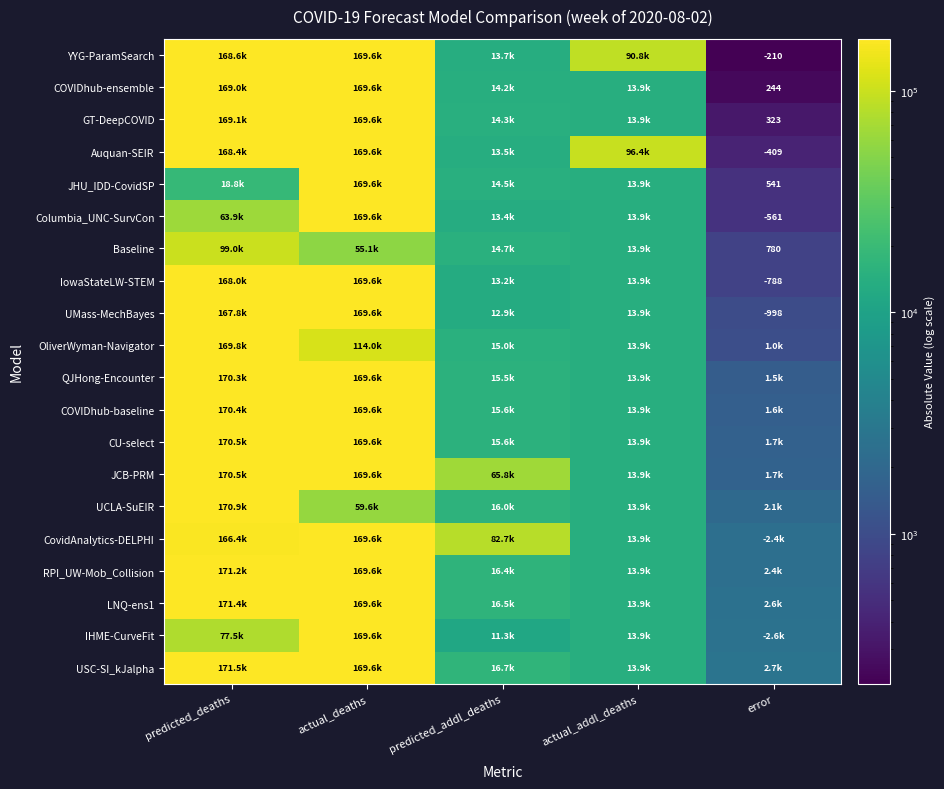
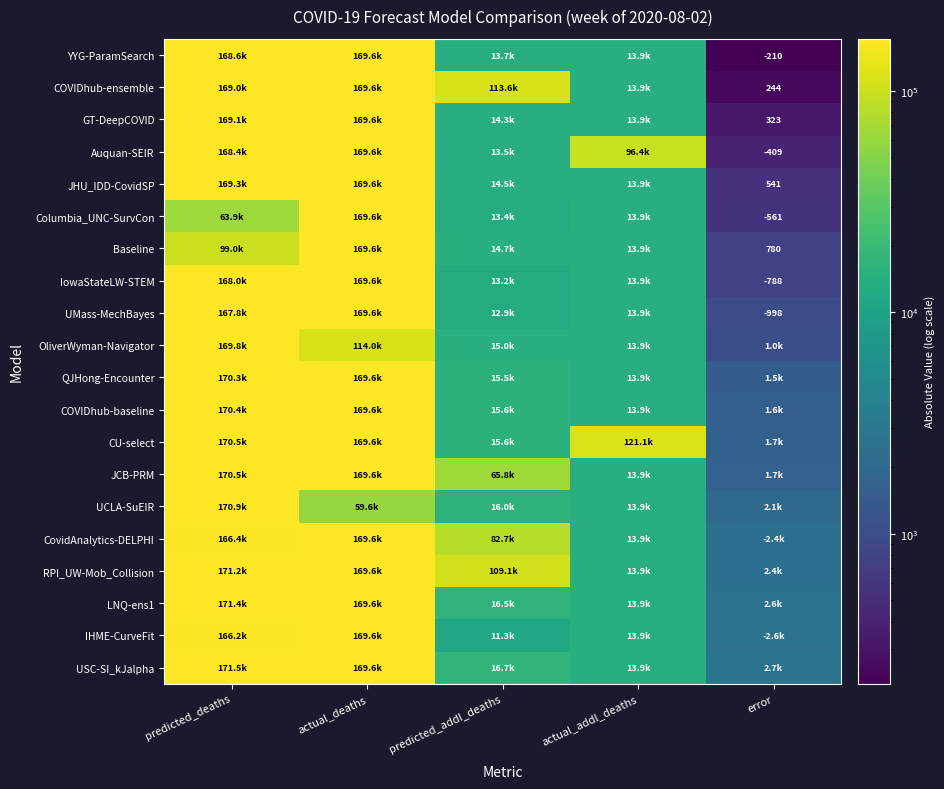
  {
    "YYG-ParamSearch": {
      "predicted_deaths": "168.6k",
      "actual_deaths": "169.6k",
      "predicted_addl_deaths": "13.7k",
-     "actual_addl_deaths": "90.8k",
+     "actual_addl_deaths": "13.9k",
      "error": "-210"
    },
    "COVIDhub-ensemble": {
      "predicted_deaths": "169.0k",
      "actual_deaths": "169.6k",
-     "predicted_addl_deaths": "14.2k",
+     "predicted_addl_deaths": "113.6k",
      "actual_addl_deaths": "13.9k",
      "error": "244"
    },
    "GT-DeepCOVID": {
      "predicted_deaths": "169.1k",
      "actual_deaths": "169.6k",
      "predicted_addl_deaths": "14.3k",
      "actual_addl_deaths": "13.9k",
      "error": "323"
    },
    "Auquan-SEIR": {
      "predicted_deaths": "168.4k",
      "actual_deaths": "169.6k",
      "predicted_addl_deaths": "13.5k",
      "actual_addl_deaths": "96.4k",
      "error": "-409"
    },
    "JHU_IDD-CovidSP": {
-     "predicted_deaths": "18.8k",
+     "predicted_deaths": "169.3k",
      "actual_deaths": "169.6k",
      "predicted_addl_deaths": "14.5k",
      "actual_addl_deaths": "13.9k",
      "error": "541"
    },
    "Columbia_UNC-SurvCon": {
      "predicted_deaths": "63.9k",
      "actual_deaths": "169.6k",
      "predicted_addl_deaths": "13.4k",
      "actual_addl_deaths": "13.9k",
      "error": "-561"
    },
    "Baseline": {
      "predicted_deaths": "99.0k",
-     "actual_deaths": "55.1k",
+     "actual_deaths": "169.6k",
      "predicted_addl_deaths": "14.7k",
      "actual_addl_deaths": "13.9k",
      "error": "780"
    },
    "IowaStateLW-STEM": {
      "predicted_deaths": "168.0k",
      "actual_deaths": "169.6k",
      "predicted_addl_deaths": "13.2k",
      "actual_addl_deaths": "13.9k",
      "error": "-788"
    },
    "UMass-MechBayes": {
      "predicted_deaths": "167.8k",
      "actual_deaths": "169.6k",
      "predicted_addl_deaths": "12.9k",
      "actual_addl_deaths": "13.9k",
      "error": "-998"
    },
    "OliverWyman-Navigator": {
      "predicted_deaths": "169.8k",
      "actual_deaths": "114.0k",
      "predicted_addl_deaths": "15.0k",
      "actual_addl_deaths": "13.9k",
      "error": "1.0k"
    },
    "QJHong-Encounter": {
      "predicted_deaths": "170.3k",
      "actual_deaths": "169.6k",
      "predicted_addl_deaths": "15.5k",
      "actual_addl_deaths": "13.9k",
      "error": "1.5k"
    },
    "COVIDhub-baseline": {
      "predicted_deaths": "170.4k",
      "actual_deaths": "169.6k",
      "predicted_addl_deaths": "15.6k",
      "actual_addl_deaths": "13.9k",
      "error": "1.6k"
    },
    "CU-select": {
      "predicted_deaths": "170.5k",
      "actual_deaths": "169.6k",
      "predicted_addl_deaths": "15.6k",
-     "actual_addl_deaths": "13.9k",
+     "actual_addl_deaths": "121.1k",
      "error": "1.7k"
    },
    "JCB-PRM": {
      "predicted_deaths": "170.5k",
      "actual_deaths": "169.6k",
      "predicted_addl_deaths": "65.8k",
      "actual_addl_deaths": "13.9k",
      "error": "1.7k"
    },
    "UCLA-SuEIR": {
      "predicted_deaths": "170.9k",
      "actual_deaths": "59.6k",
      "predicted_addl_deaths": "16.0k",
      "actual_addl_deaths": "13.9k",
      "error": "2.1k"
    },
    "CovidAnalytics-DELPHI": {
      "predicted_deaths": "166.4k",
      "actual_deaths": "169.6k",
      "predicted_addl_deaths": "82.7k",
      "actual_addl_deaths": "13.9k",
      "error": "-2.4k"
    },
    "RPI_UW-Mob_Collision": {
      "predicted_deaths": "171.2k",
      "actual_deaths": "169.6k",
-     "predicted_addl_deaths": "16.4k",
+     "predicted_addl_deaths": "109.1k",
      "actual_addl_deaths": "13.9k",
      "error": "2.4k"
    },
    "LNQ-ens1": {
      "predicted_deaths": "171.4k",
      "actual_deaths": "169.6k",
      "predicted_addl_deaths": "16.5k",
      "actual_addl_deaths": "13.9k",
      "error": "2.6k"
    },
    "IHME-CurveFit": {
-     "predicted_deaths": "77.5k",
+     "predicted_deaths": "166.2k",
      "actual_deaths": "169.6k",
      "predicted_addl_deaths": "11.3k",
      "actual_addl_deaths": "13.9k",
      "error": "-2.6k"
    },
    "USC-SI_kJalpha": {
      "predicted_deaths": "171.5k",
      "actual_deaths": "169.6k",
      "predicted_addl_deaths": "16.7k",
      "actual_addl_deaths": "13.9k",
      "error": "2.7k"
    }
  }
